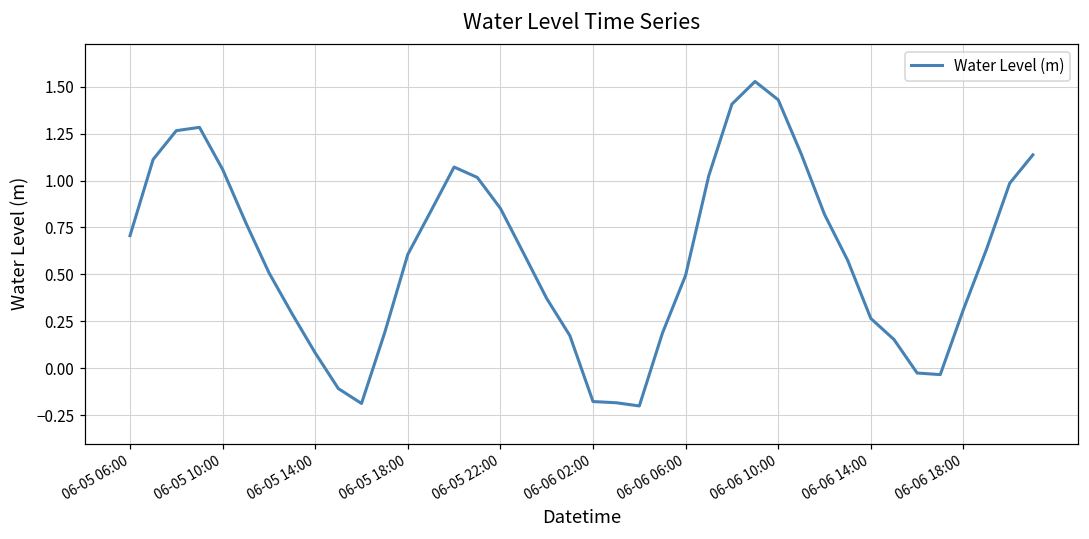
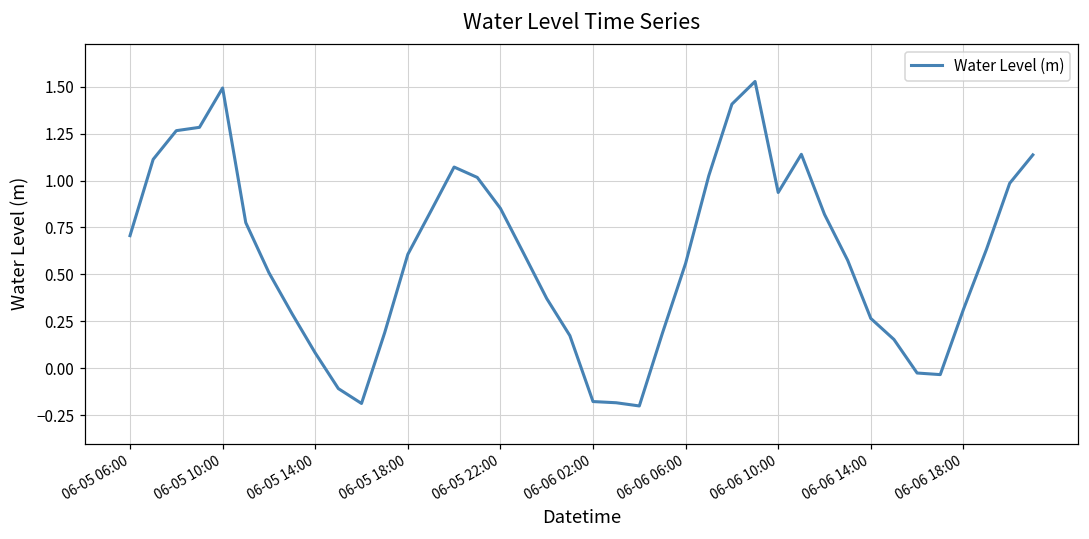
  {
    "06-05 06:00": 0.71,
-   "06-05 10:00": 1.06,
+   "06-05 10:00": 1.49,
    "06-05 14:00": 0.08,
    "06-05 18:00": 0.61,
    "06-05 22:00": 0.85,
    "06-06 02:00": -0.18,
-   "06-06 06:00": 0.50,
-   "06-06 10:00": 1.43,
+   "06-06 06:00": 0.56,
+   "06-06 10:00": 0.94,
    "06-06 14:00": 0.27,
    "06-06 18:00": 0.31
  }
